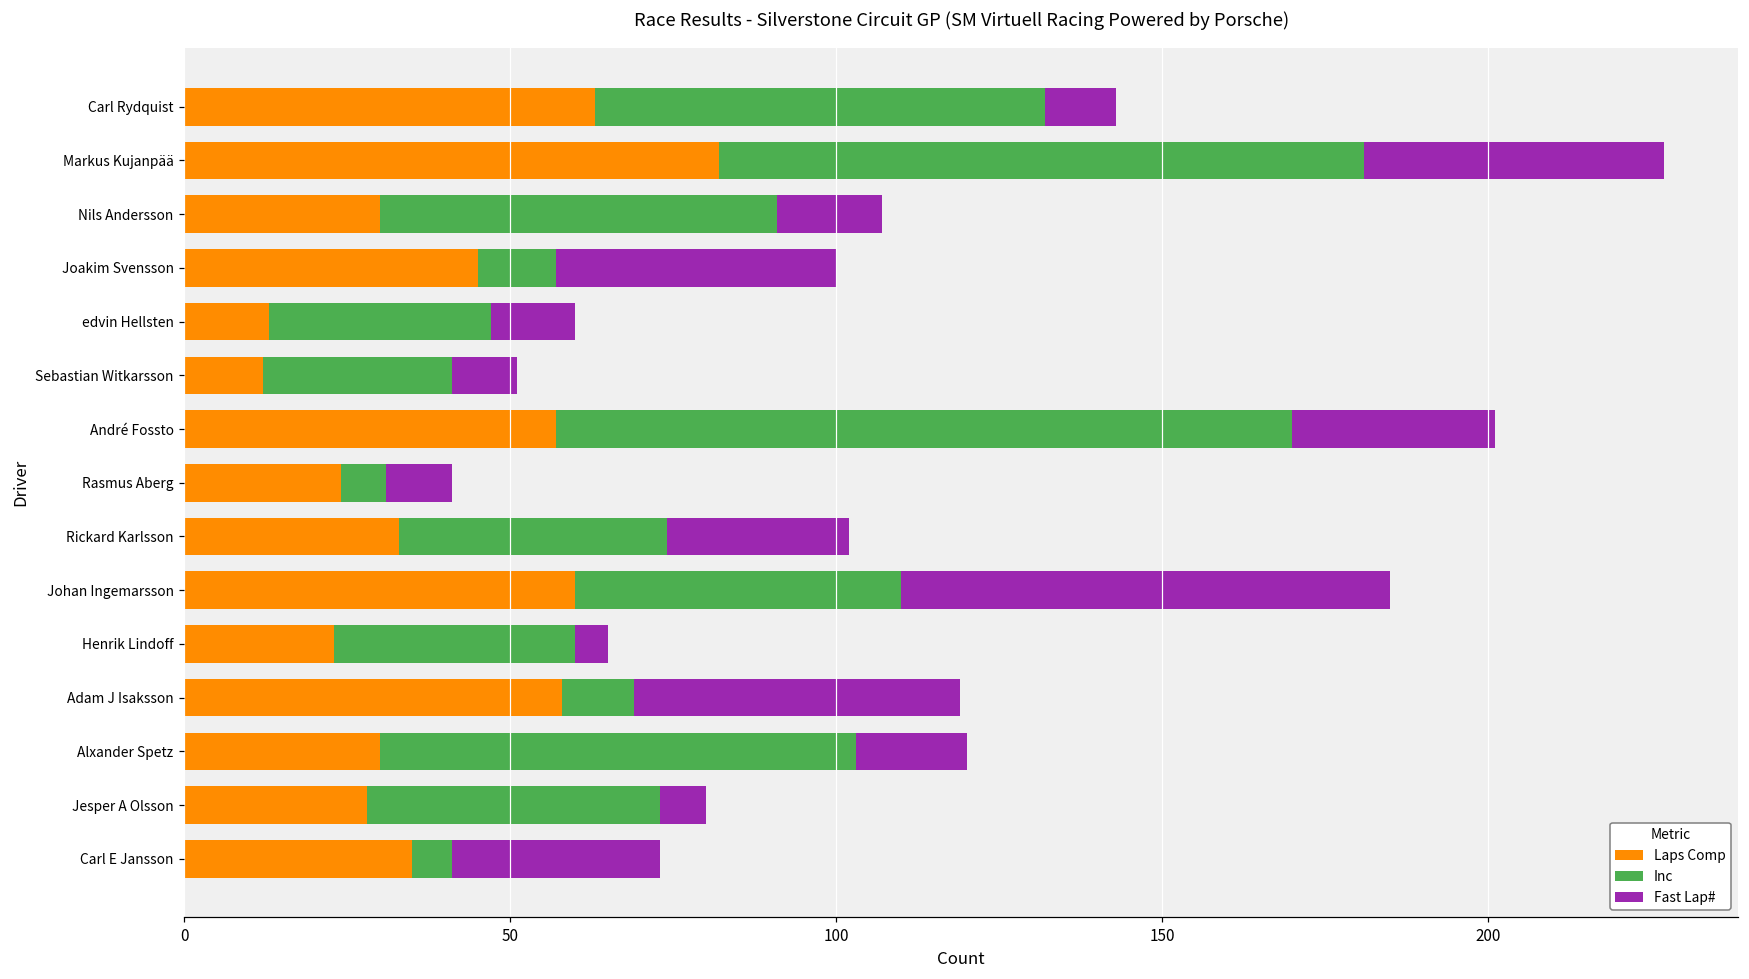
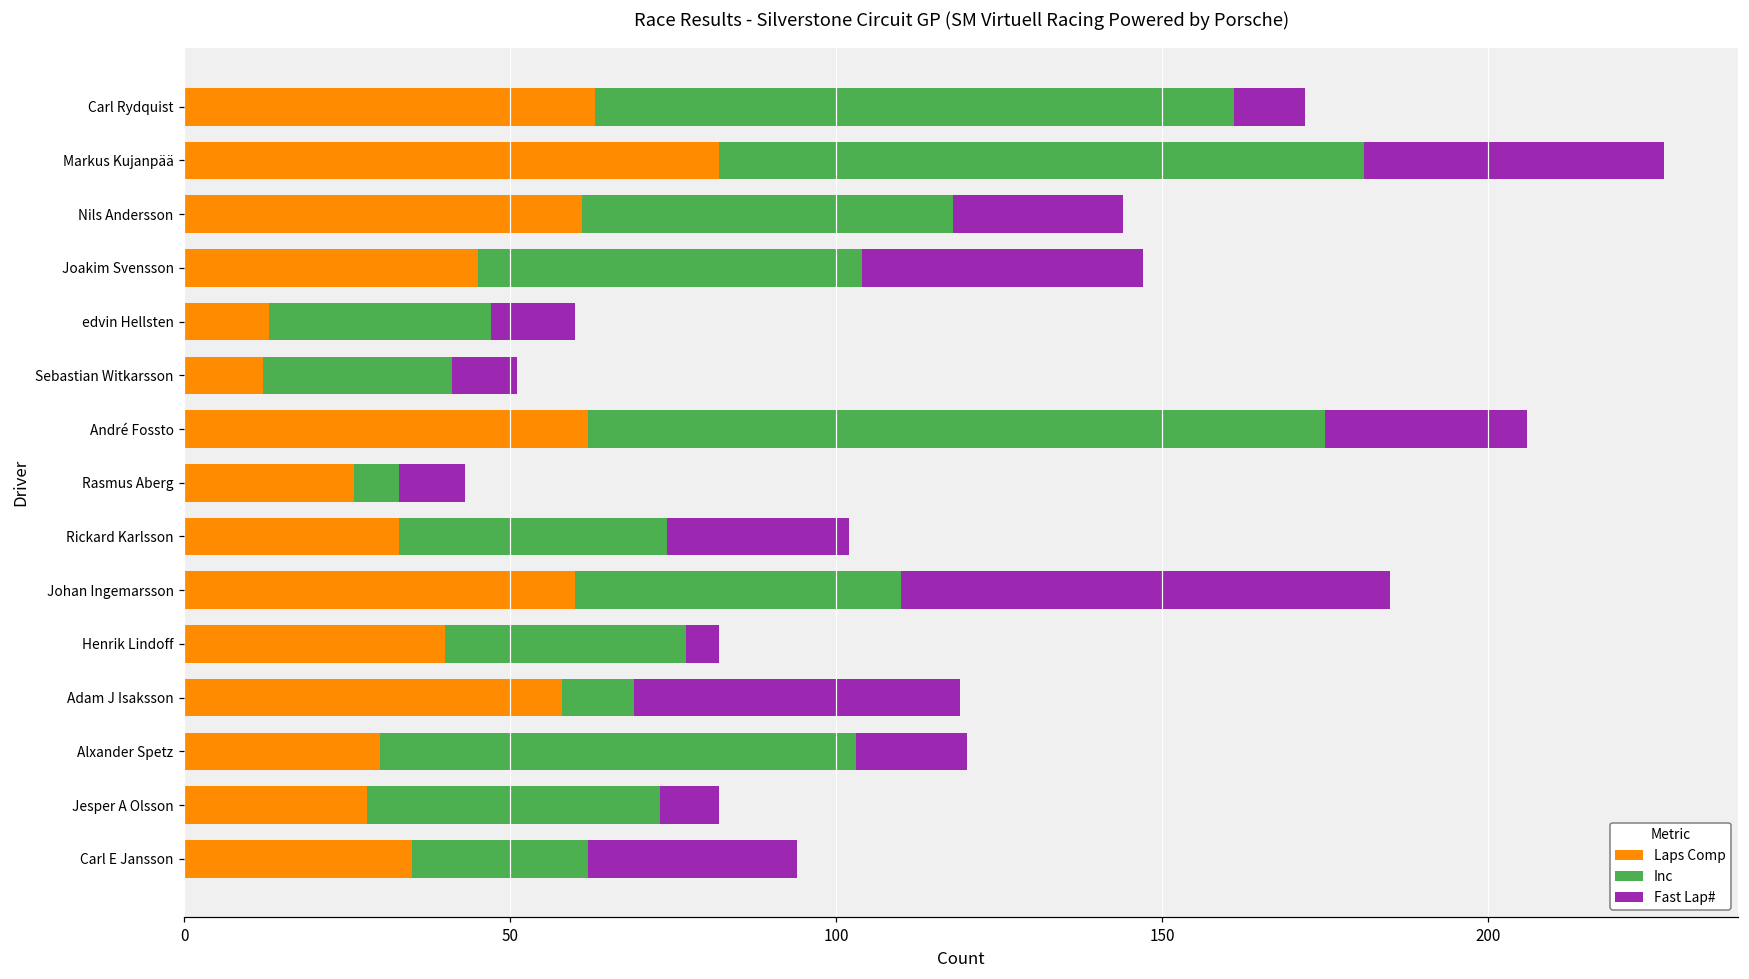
  {
    "Laps Comp": {
      "Carl Rydquist": 63,
      "Markus Kujanpää": 82,
-     "Nils Andersson": 30,
+     "Nils Andersson": 61,
      "Joakim Svensson": 45,
      "edvin Hellsten": 13,
      "Sebastian Witkarsson": 12,
-     "André Fossto": 57,
-     "Rasmus Aberg": 24,
+     "André Fossto": 62,
+     "Rasmus Aberg": 26,
      "Rickard Karlsson": 33,
      "Johan Ingemarsson": 60,
-     "Henrik Lindoff": 23,
+     "Henrik Lindoff": 40,
      "Adam J Isaksson": 58,
      "Alxander Spetz": 30,
      "Jesper A Olsson": 28,
      "Carl E Jansson": 35
    },
    "Inc": {
-     "Carl Rydquist": 69,
+     "Carl Rydquist": 98,
      "Markus Kujanpää": 99,
-     "Nils Andersson": 61,
-     "Joakim Svensson": 12,
+     "Nils Andersson": 57,
+     "Joakim Svensson": 59,
      "edvin Hellsten": 34,
      "Sebastian Witkarsson": 29,
      "André Fossto": 113,
      "Rasmus Aberg": 7,
      "Rickard Karlsson": 41,
      "Johan Ingemarsson": 50,
      "Henrik Lindoff": 37,
      "Adam J Isaksson": 11,
      "Alxander Spetz": 73,
      "Jesper A Olsson": 45,
-     "Carl E Jansson": 6
+     "Carl E Jansson": 27
    },
    "Fast Lap#": {
      "Carl Rydquist": 11,
      "Markus Kujanpää": 46,
-     "Nils Andersson": 16,
+     "Nils Andersson": 26,
      "Joakim Svensson": 43,
      "edvin Hellsten": 13,
      "Sebastian Witkarsson": 10,
      "André Fossto": 31,
      "Rasmus Aberg": 10,
      "Rickard Karlsson": 28,
      "Johan Ingemarsson": 75,
      "Henrik Lindoff": 5,
      "Adam J Isaksson": 50,
      "Alxander Spetz": 17,
-     "Jesper A Olsson": 7,
+     "Jesper A Olsson": 9,
      "Carl E Jansson": 32
    }
  }
